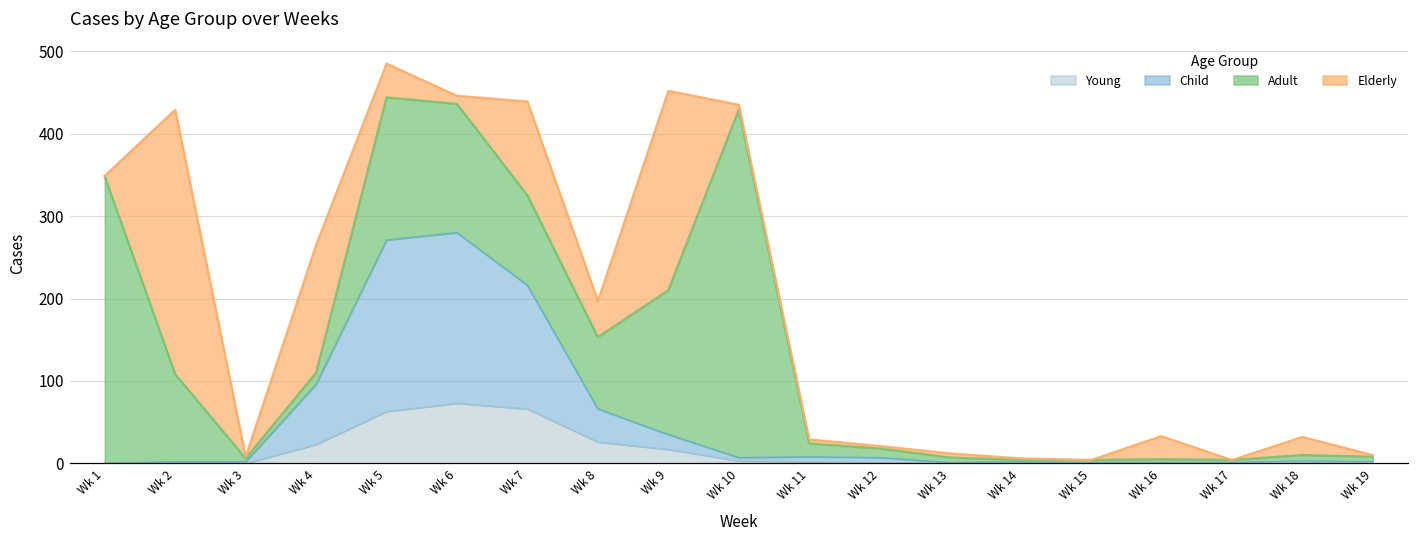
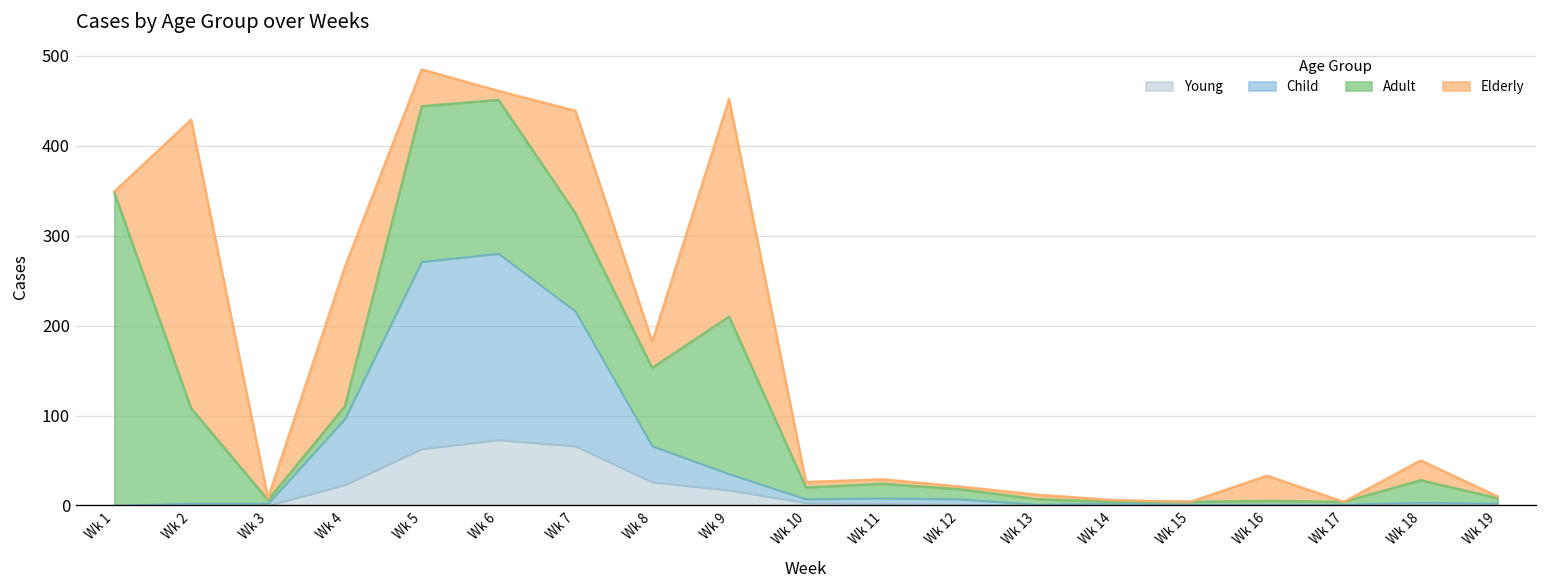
  {
    "Adult": {
      "Wk 2": 110,
      "Wk 4": 10,
      "Wk 5": 170,
-     "Wk 6": 160,
+     "Wk 6": 170,
      "Wk 7": 110,
      "Wk 8": 90,
      "Wk 9": 180,
-     "Wk 10": 420,
+     "Wk 10": 10,
      "Wk 11": 20,
      "Wk 13": 10,
      "Wk 16": 0,
-     "Wk 18": 10
+     "Wk 18": 30
    },
    "Elderly": {
      "Wk 2": 320,
      "Wk 4": 160,
      "Wk 5": 40,
      "Wk 6": 10,
      "Wk 7": 110,
-     "Wk 8": 40,
+     "Wk 8": 30,
      "Wk 9": 240,
      "Wk 10": 10,
      "Wk 11": 10,
      "Wk 13": 10,
      "Wk 16": 30,
      "Wk 18": 20
    }
  }
